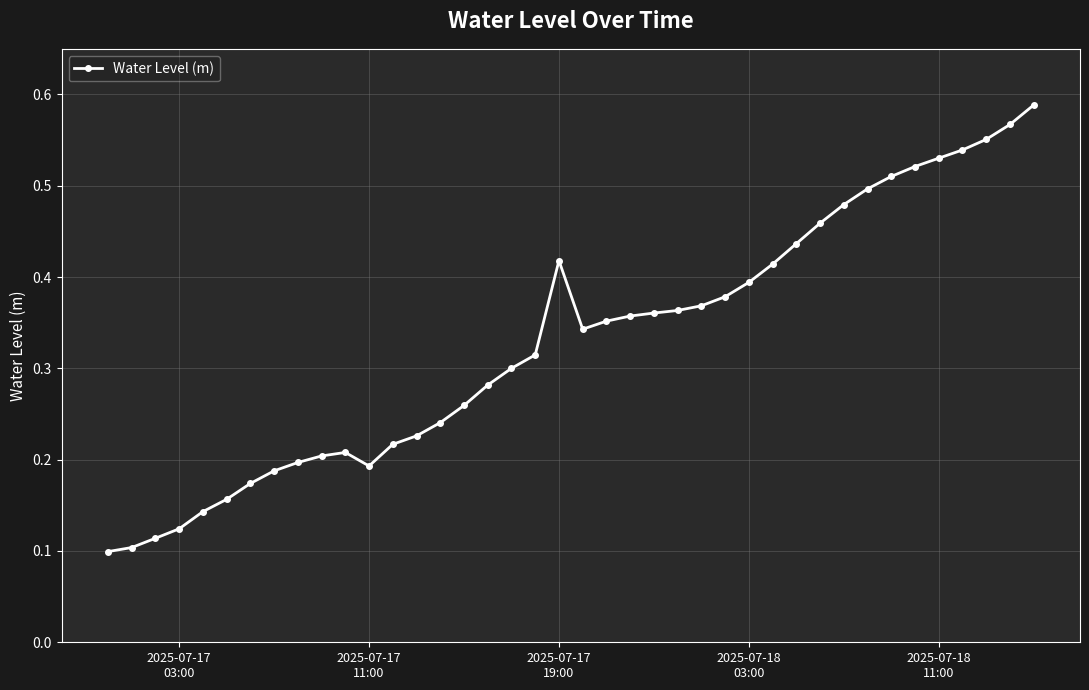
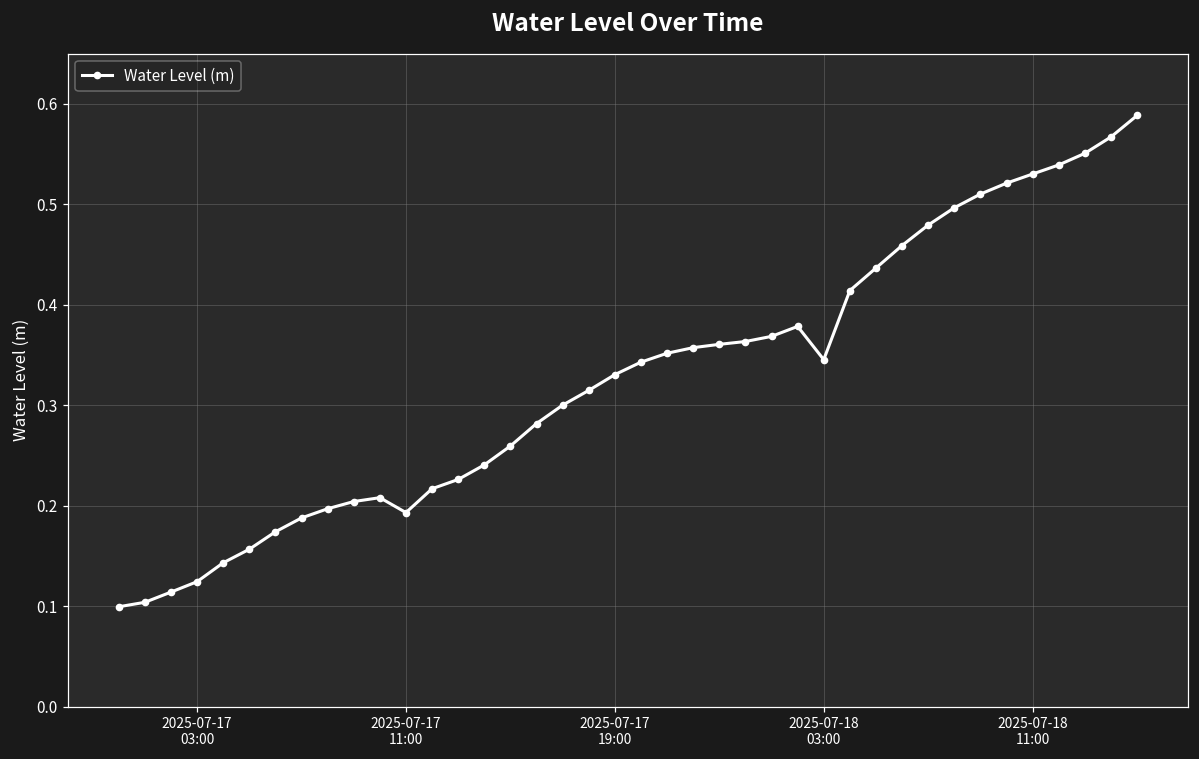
  {
    "2025-07-17 03:00": 0.12,
    "2025-07-17 11:00": 0.19,
-   "2025-07-17 19:00": 0.42,
-   "2025-07-18 03:00": 0.39,
+   "2025-07-17 19:00": 0.33,
+   "2025-07-18 03:00": 0.35,
    "2025-07-18 11:00": 0.53
  }
